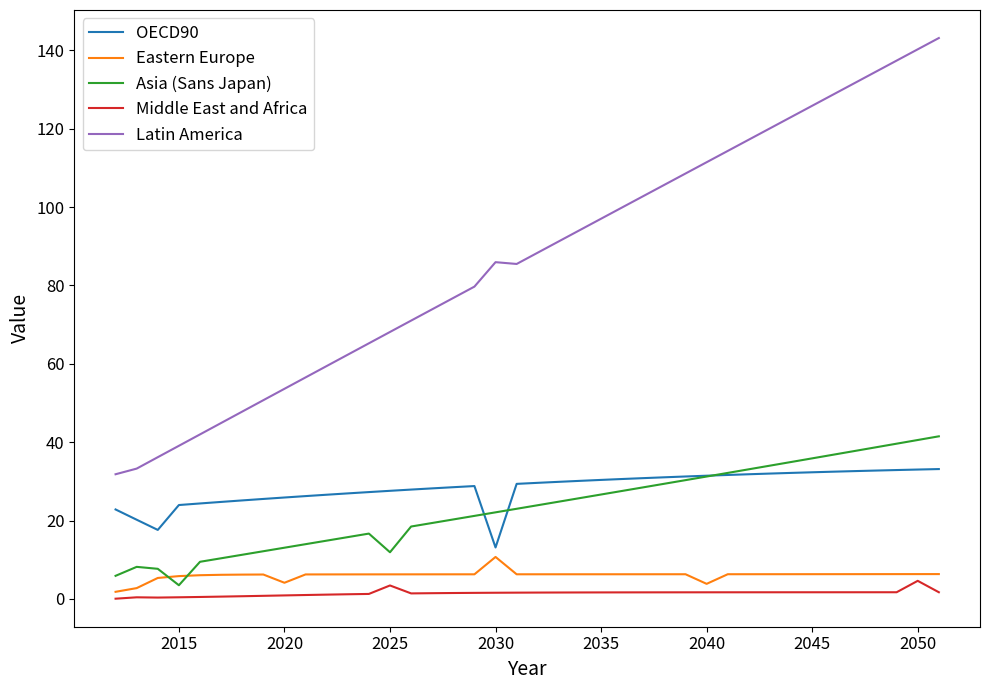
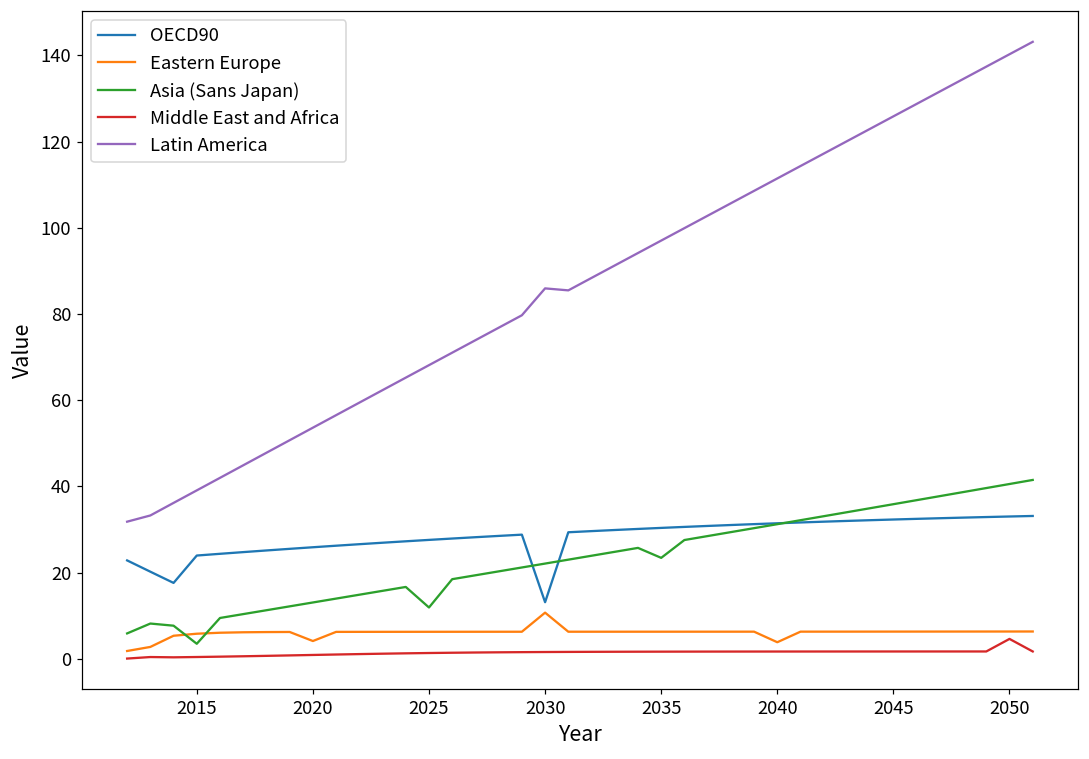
  {
    "OECD90": {
      "2015": 24,
      "2020": 26,
      "2025": 28,
      "2030": 13,
      "2035": 30,
      "2045": 32,
      "2050": 33
    },
    "Eastern Europe": {
      "2015": 6,
      "2020": 4,
      "2025": 6,
      "2030": 11,
      "2035": 6,
      "2040": 4,
      "2045": 6,
      "2050": 6
    },
    "Asia (Sans Japan)": {
      "2015": 3,
      "2020": 13,
      "2025": 12,
      "2030": 22,
-     "2035": 27,
+     "2035": 23,
      "2045": 36,
      "2050": 41
    },
    "Middle East and Africa": {
      "2015": 0,
      "2020": 1,
-     "2025": 3,
+     "2025": 1,
      "2030": 2,
      "2035": 2,
      "2040": 2,
      "2045": 2,
      "2050": 5
    },
    "Latin America": {
      "2015": 39,
      "2020": 54,
      "2025": 68,
      "2030": 86,
      "2035": 97,
      "2040": 111,
      "2045": 126,
      "2050": 140
    }
  }
